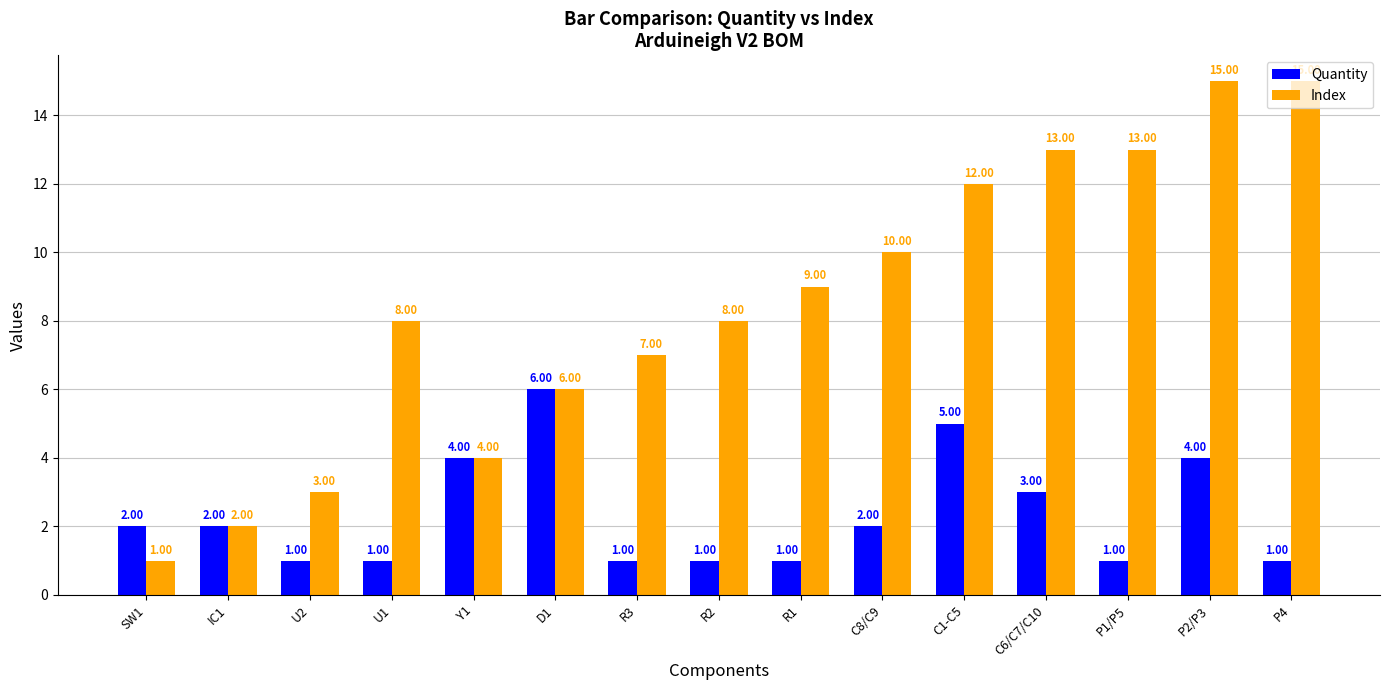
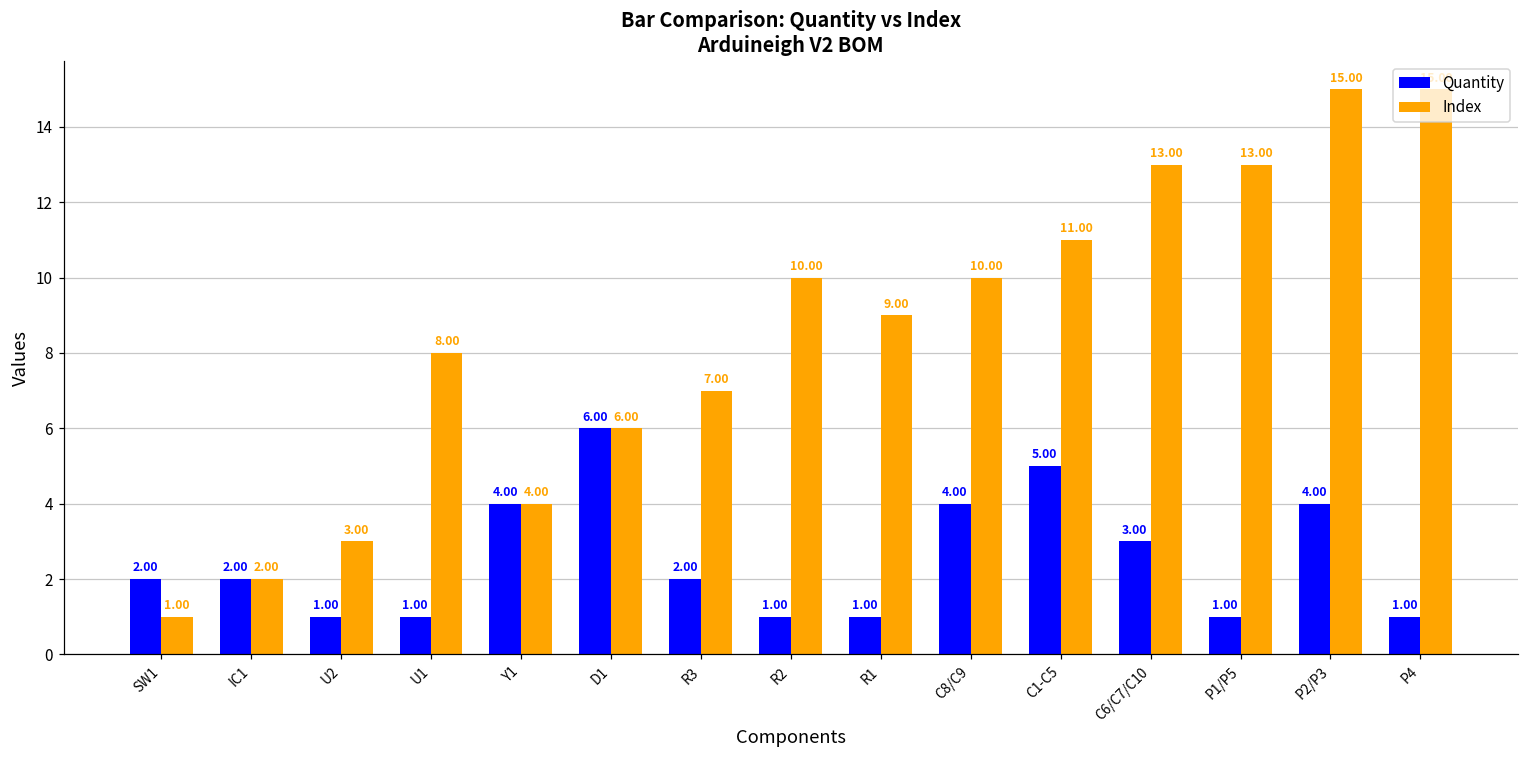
  {
    "Quantity": {
      "SW1": 2.00,
      "IC1": 2.00,
      "U2": 1.00,
      "U1": 1.00,
      "Y1": 4.00,
      "D1": 6.00,
-     "R3": 1.00,
+     "R3": 2.00,
      "R2": 1.00,
      "R1": 1.00,
-     "C8/C9": 2.00,
+     "C8/C9": 4.00,
      "C1-C5": 5.00,
      "C6/C7/C10": 3.00,
      "P1/P5": 1.00,
      "P2/P3": 4.00,
      "P4": 1.00
    },
    "Index": {
      "SW1": 1.00,
      "IC1": 2.00,
      "U2": 3.00,
      "U1": 8.00,
      "Y1": 4.00,
      "D1": 6.00,
      "R3": 7.00,
-     "R2": 8.00,
+     "R2": 10.00,
      "R1": 9.00,
      "C8/C9": 10.00,
-     "C1-C5": 12.00,
+     "C1-C5": 11.00,
      "C6/C7/C10": 13.00,
      "P1/P5": 13.00,
      "P2/P3": 15.00
    }
  }
